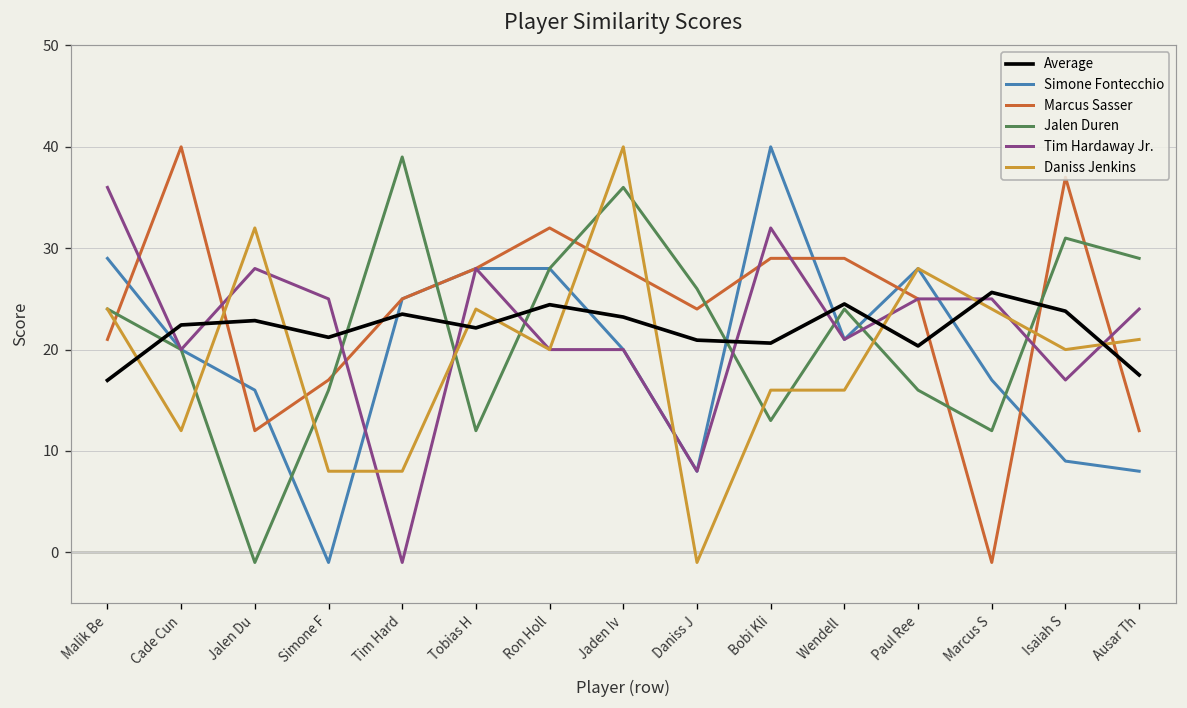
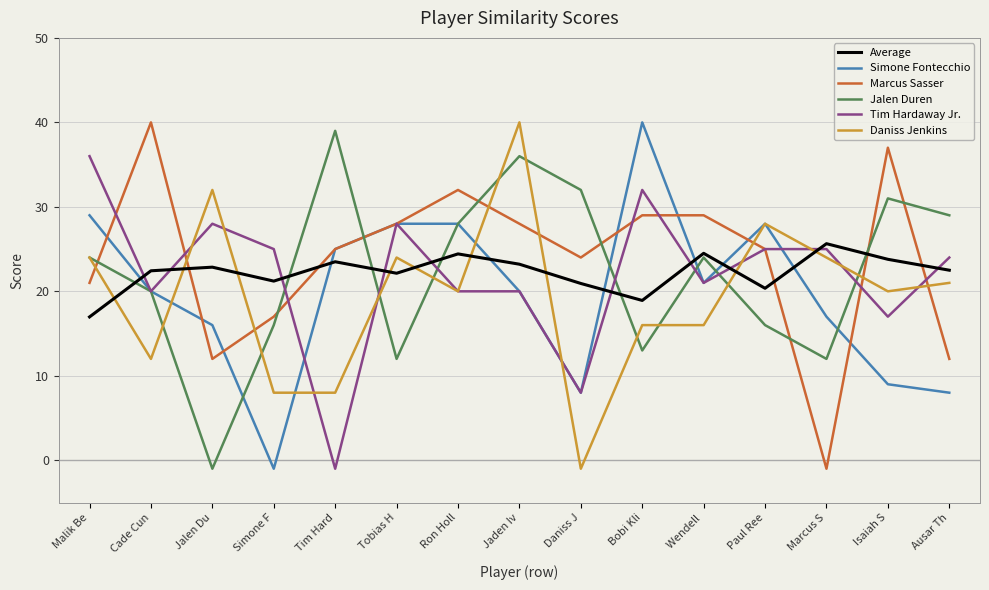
  {
    "Average": {
      "Malik Be": 17,
      "Cade Cun": 22,
      "Jalen Du": 23,
      "Simone F": 21,
      "Tim Hard": 24,
      "Tobias H": 22,
      "Ron Holl": 24,
      "Jaden Iv": 23,
      "Daniss J": 21,
-     "Bobi Kli": 21,
+     "Bobi Kli": 19,
      "Wendell": 25,
      "Paul Ree": 20,
      "Marcus S": 26,
      "Isaiah S": 24,
-     "Ausar Th": 18
+     "Ausar Th": 23
    },
    "Simone Fontecchio": {
      "Malik Be": 29,
      "Jalen Du": 16,
      "Simone F": -1,
      "Bobi Kli": 40,
      "Marcus S": 17,
      "Isaiah S": 9,
      "Ausar Th": 8
    },
    "Jalen Duren": {
      "Jalen Du": -1,
      "Simone F": 16,
      "Tim Hard": 39,
      "Tobias H": 12,
      "Jaden Iv": 36,
-     "Daniss J": 26,
+     "Daniss J": 32,
      "Bobi Kli": 13,
      "Wendell": 24,
      "Paul Ree": 16,
      "Marcus S": 12,
      "Isaiah S": 31,
      "Ausar Th": 29
    },
    "Tim Hardaway Jr.": {
      "Malik Be": 36,
      "Jalen Du": 28,
      "Simone F": 25,
      "Tim Hard": -1,
      "Bobi Kli": 32,
      "Marcus S": 25,
      "Isaiah S": 17,
      "Ausar Th": 24
    }
  }
